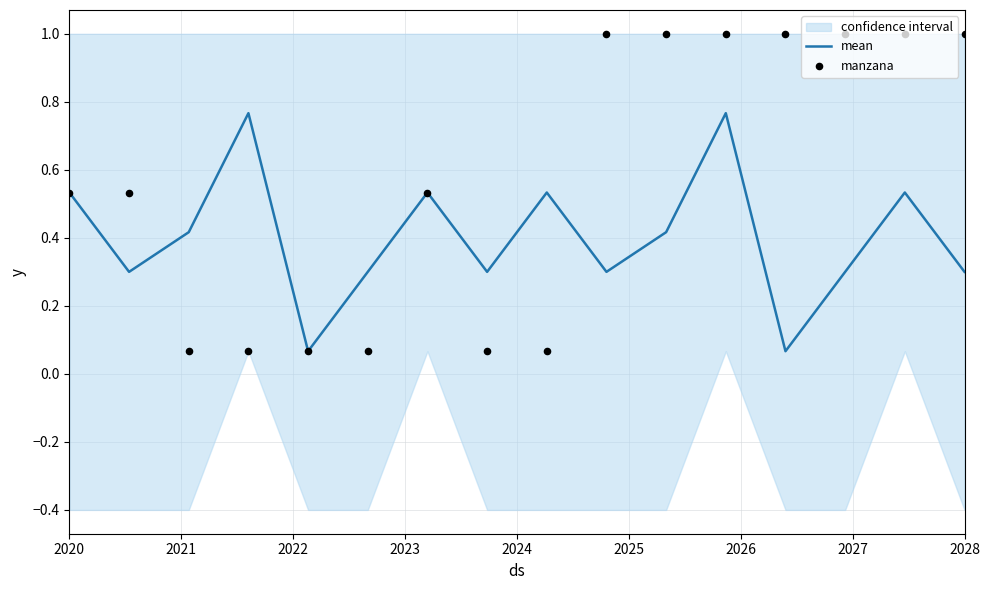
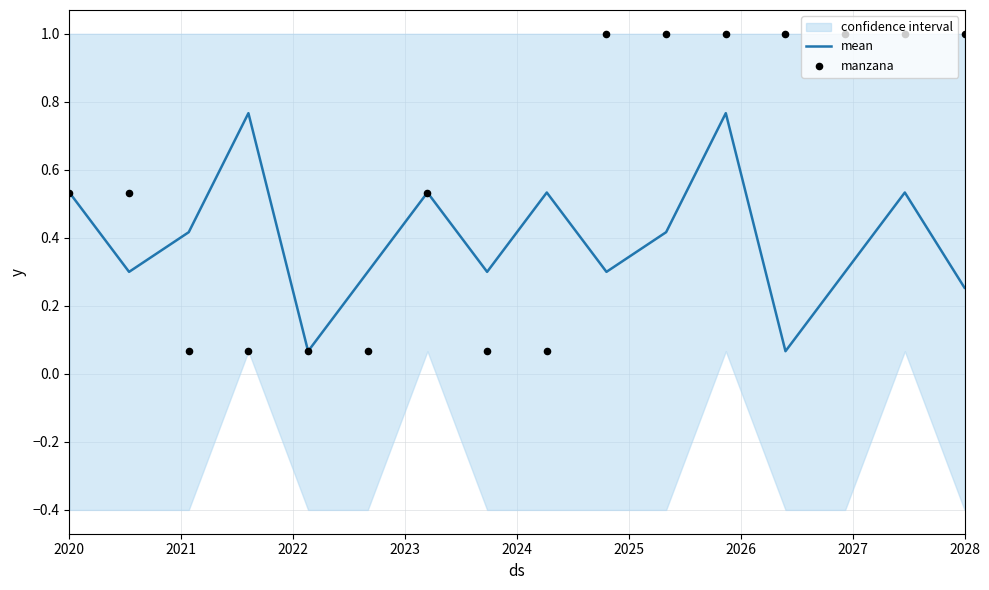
  {
    "mean": {
-     "2028": 0.30
+     "2028": 0.25
    }
  }
